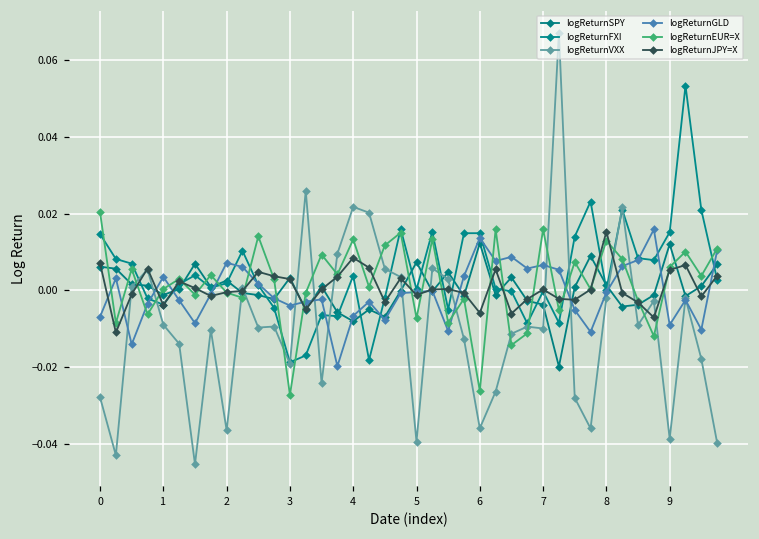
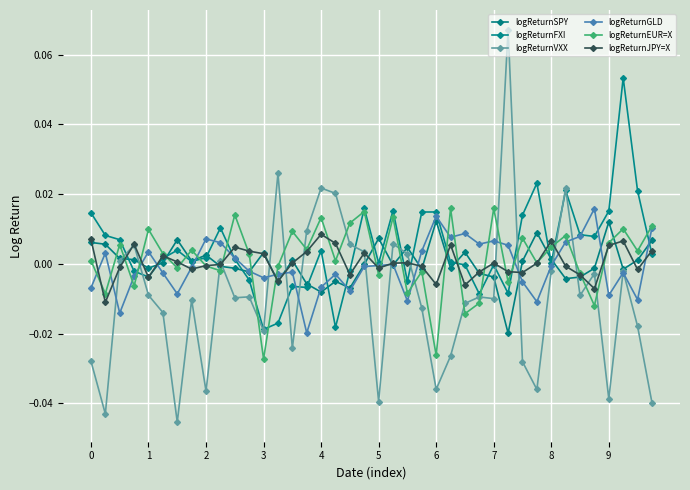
  {
    "logReturnEUR=X": {
-     "0": 0.020,
-     "1": 0.000,
+     "0": 0.001,
+     "1": 0.010,
      "3": -0.027,
      "4": 0.013,
-     "5": -0.007,
+     "5": -0.003,
      "6": -0.026,
      "7": 0.016,
-     "8": 0.013,
+     "8": 0.005,
      "9": 0.006
    },
    "logReturnJPY=X": {
      "0": 0.007,
      "4": 0.009,
      "6": -0.006,
-     "8": 0.015,
+     "8": 0.007,
      "9": 0.005
    }
  }
